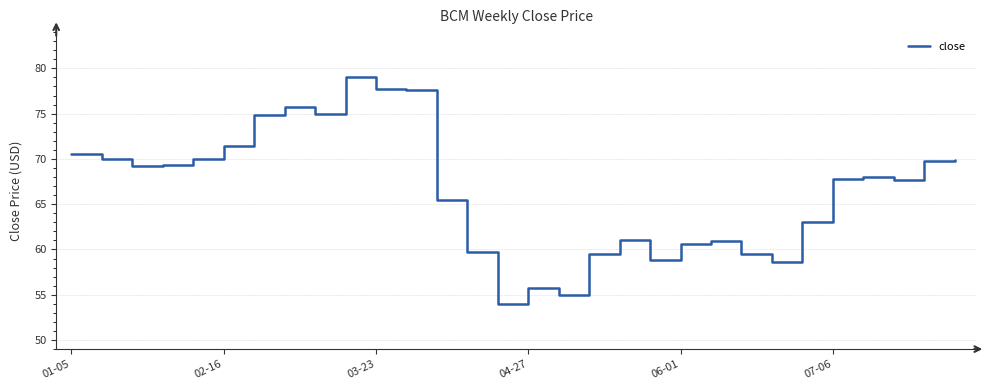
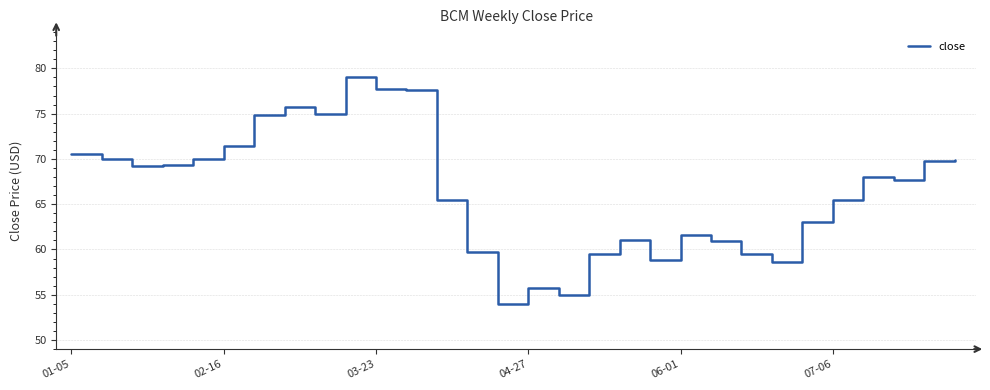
  {
    "01-05": 71,
    "02-16": 71,
    "03-23": 78,
    "04-27": 56,
-   "06-01": 61,
-   "07-06": 68
+   "06-01": 62,
+   "07-06": 66
  }
